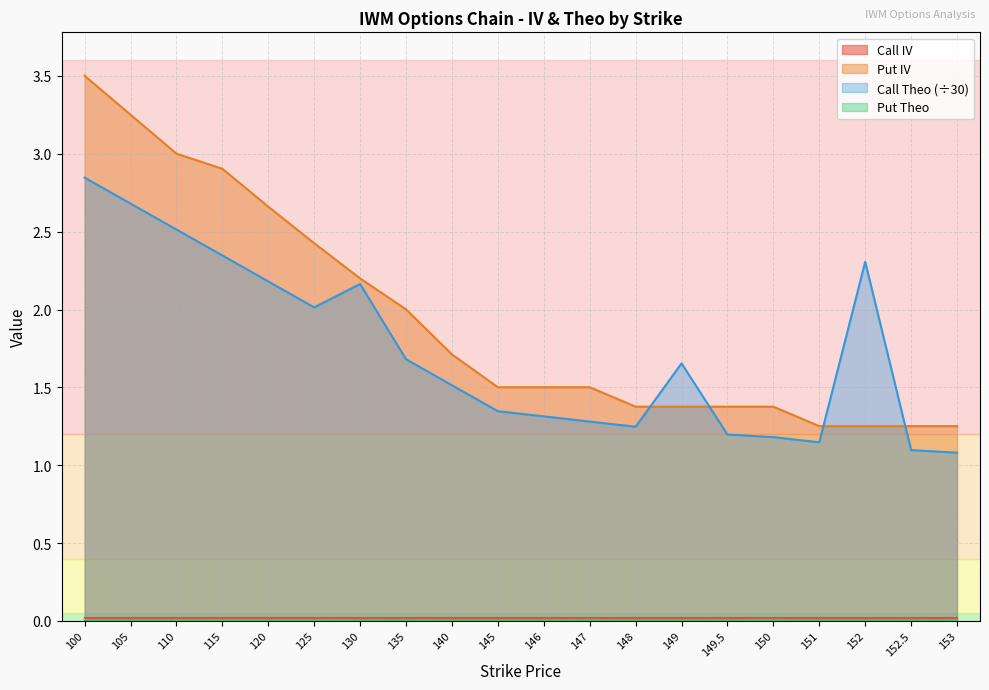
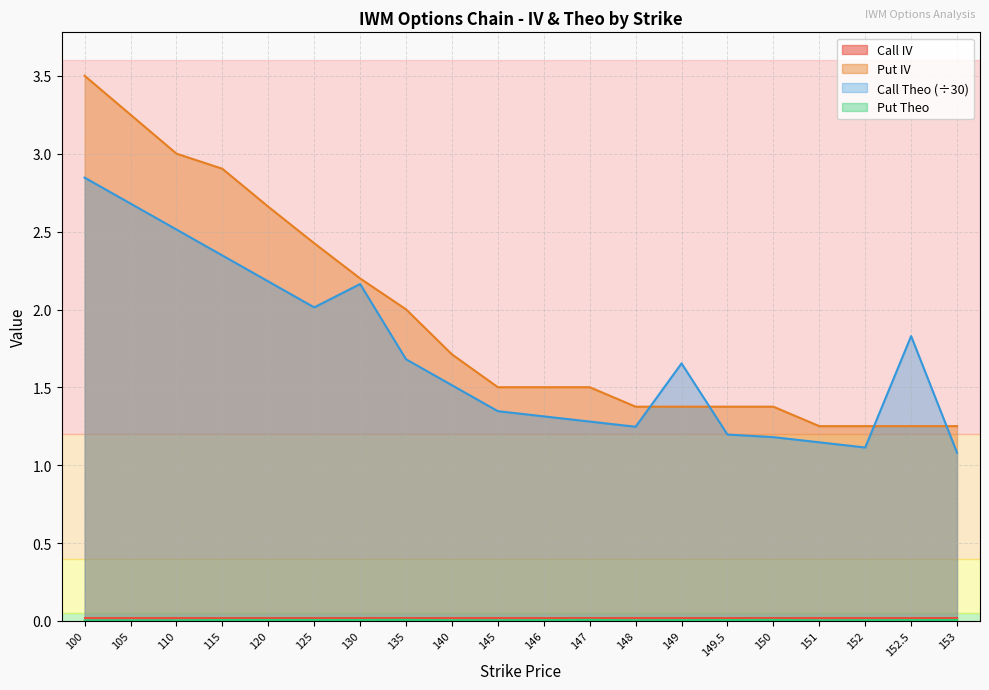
  {
    "Call Theo (÷30)": {
      "100": 2.85,
      "105": 2.68,
      "110": 2.51,
      "115": 2.35,
      "120": 2.18,
      "125": 2.01,
      "130": 2.16,
      "135": 1.68,
      "140": 1.51,
      "145": 1.35,
      "146": 1.31,
      "147": 1.28,
      "148": 1.25,
      "149": 1.65,
      "149.5": 1.20,
      "150": 1.18,
      "151": 1.15,
-     "152": 2.31,
-     "152.5": 1.10,
+     "152": 1.11,
+     "152.5": 1.83,
      "153": 1.08
    },
    "Put Theo": {
      "100": 0.00,
      "105": 0.00,
      "110": 0.00,
      "145": 0.00,
      "148": 0.00,
      "151": 0.00
    }
  }
